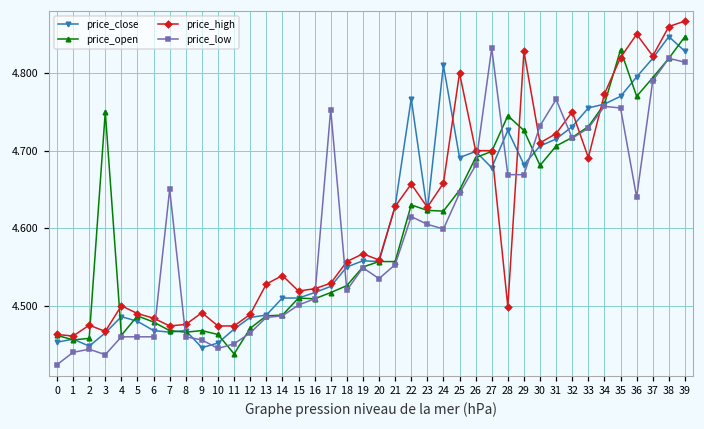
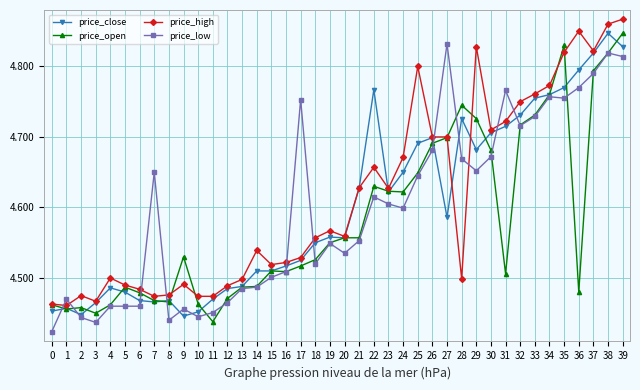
  {
    "price_close": {
      "0": 4.45,
      "2": 4.45,
      "4": 4.49,
      "5": 4.48,
      "6": 4.47,
      "9": 4.45,
      "10": 4.45,
      "11": 4.47,
      "12": 4.49,
      "14": 4.51,
      "16": 4.52,
      "17": 4.53,
      "18": 4.55,
      "19": 4.56,
      "22": 4.77,
-     "24": 4.81,
+     "24": 4.65,
      "25": 4.69,
-     "27": 4.68,
+     "27": 4.59,
      "28": 4.73,
      "29": 4.68,
      "30": 4.71,
      "31": 4.72,
      "32": 4.73,
      "33": 4.76,
      "35": 4.77,
      "36": 4.80,
      "38": 4.85,
      "39": 4.83
    },
    "price_open": {
      "2": 4.46,
-     "3": 4.75,
+     "3": 4.45,
      "6": 4.48,
-     "9": 4.47,
+     "9": 4.53,
      "10": 4.46,
      "11": 4.44,
      "12": 4.47,
      "17": 4.52,
      "18": 4.53,
      "21": 4.56,
      "22": 4.63,
      "24": 4.62,
      "25": 4.65,
      "26": 4.69,
      "28": 4.75,
      "29": 4.73,
      "30": 4.68,
-     "31": 4.71,
+     "31": 4.51,
      "35": 4.83,
-     "36": 4.77,
+     "36": 4.48,
      "37": 4.79,
      "39": 4.85
    },
    "price_high": {
      "1": 4.46,
      "2": 4.48,
      "4": 4.50,
      "6": 4.48,
      "7": 4.47,
      "8": 4.48,
      "9": 4.49,
      "10": 4.47,
      "11": 4.47,
      "12": 4.49,
-     "13": 4.53,
+     "13": 4.50,
      "14": 4.54,
      "15": 4.52,
      "16": 4.52,
      "17": 4.53,
      "18": 4.56,
      "19": 4.57,
      "22": 4.66,
      "23": 4.63,
-     "24": 4.66,
+     "24": 4.67,
      "25": 4.80,
      "28": 4.50,
      "29": 4.83,
      "30": 4.71,
      "31": 4.72,
      "32": 4.75,
-     "33": 4.69,
+     "33": 4.76,
      "34": 4.77,
      "35": 4.82,
      "36": 4.85,
      "38": 4.86,
      "39": 4.87
    },
    "price_low": {
      "0": 4.42,
-     "1": 4.44,
+     "1": 4.47,
      "2": 4.44,
      "3": 4.44,
      "5": 4.46,
      "6": 4.46,
      "7": 4.65,
-     "8": 4.46,
+     "8": 4.44,
      "9": 4.46,
      "10": 4.45,
      "11": 4.45,
      "12": 4.47,
      "15": 4.50,
      "17": 4.75,
      "18": 4.52,
      "20": 4.54,
      "21": 4.55,
      "22": 4.62,
      "23": 4.61,
      "24": 4.60,
      "25": 4.65,
      "26": 4.68,
      "27": 4.83,
      "28": 4.67,
-     "29": 4.67,
-     "30": 4.73,
+     "29": 4.65,
+     "30": 4.67,
      "31": 4.77,
      "35": 4.76,
-     "36": 4.64,
+     "36": 4.77,
      "37": 4.79,
      "39": 4.81
    }
  }
